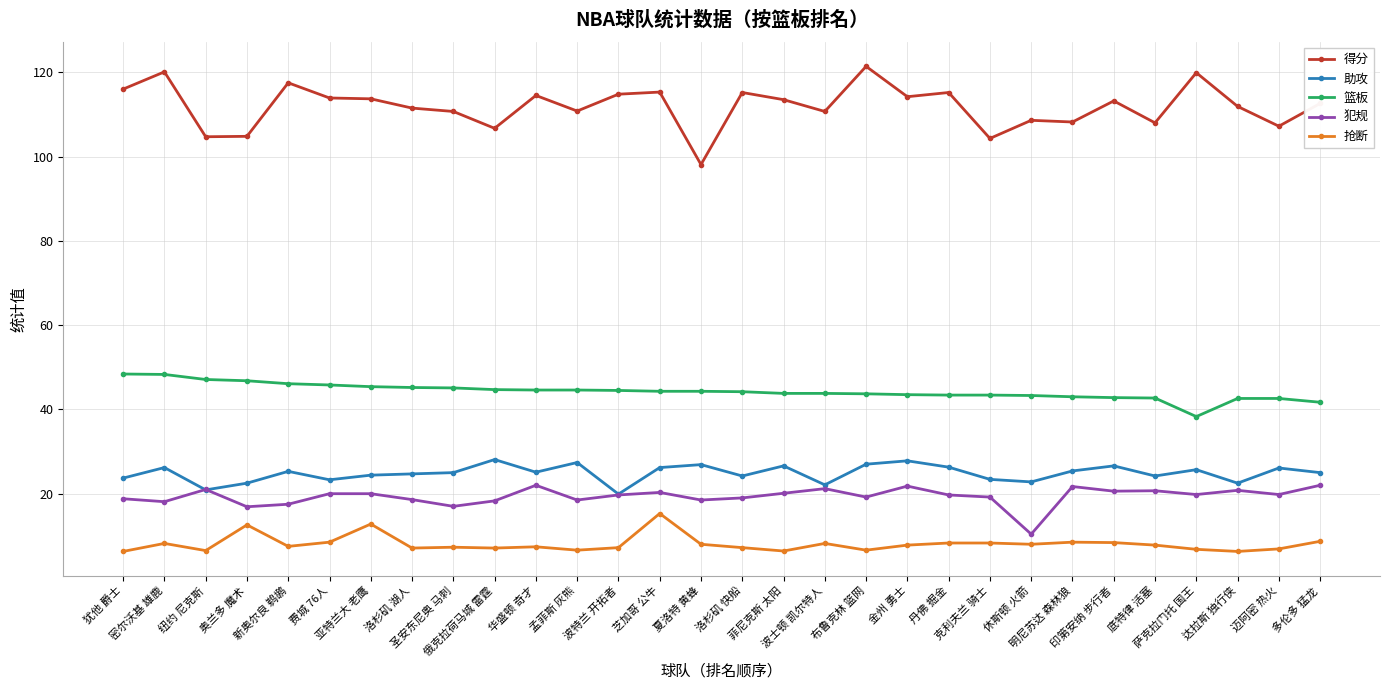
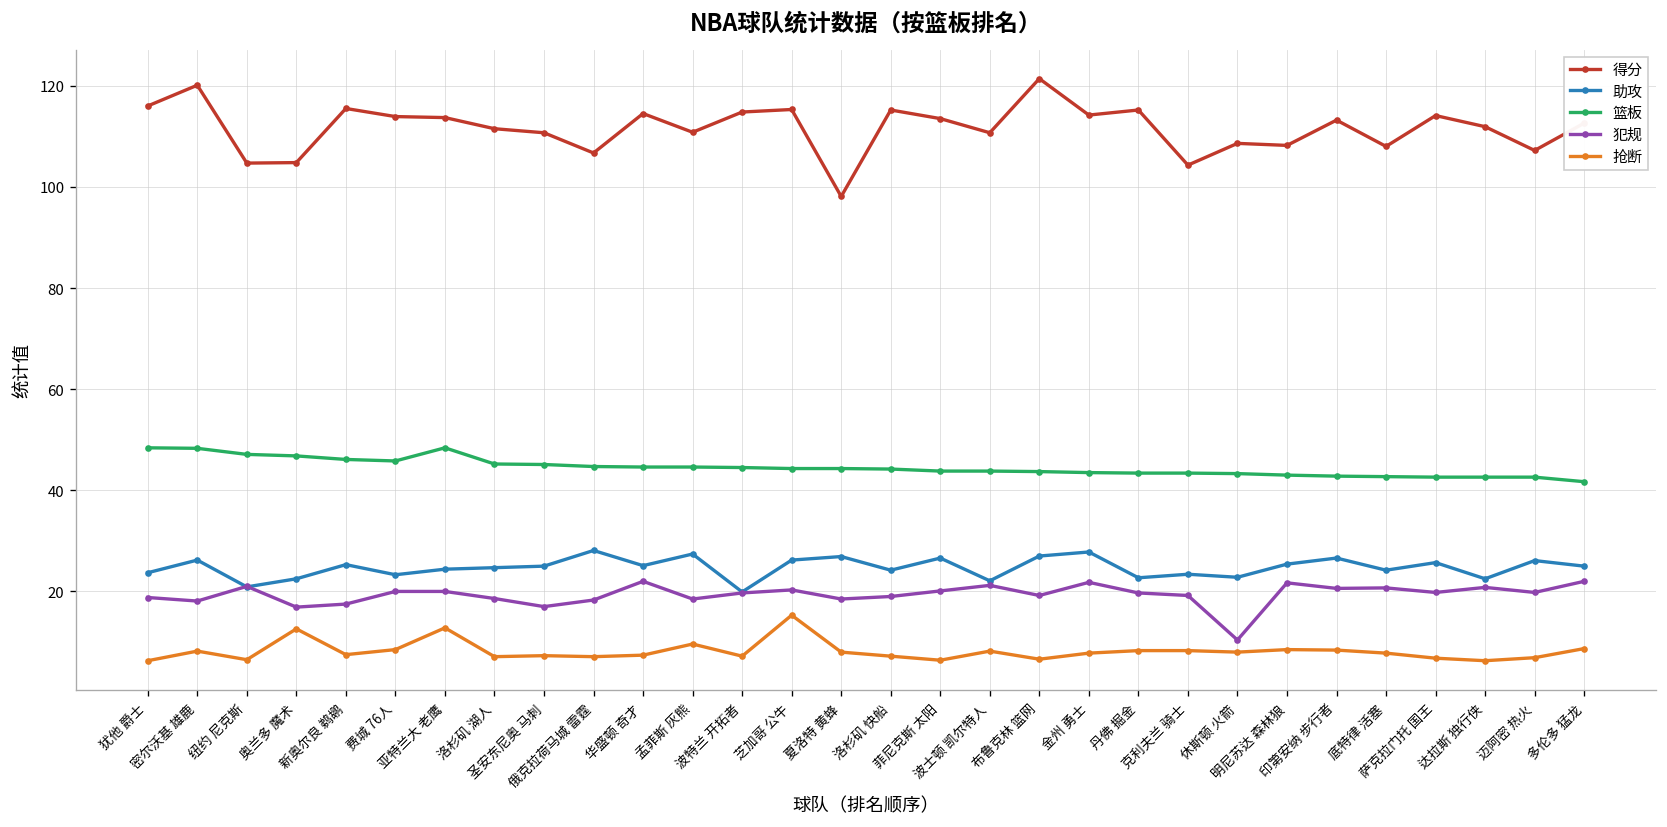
  {
    "得分": {
      "犹他 爵士": 116,
      "密尔沃基 雄鹿": 120,
      "纽约 尼克斯": 105,
      "奥兰多 魔术": 105,
-     "新奥尔良 鹈鹕": 118,
+     "新奥尔良 鹈鹕": 116,
      "费城 76人": 114,
      "亚特兰大 老鹰": 114,
      "洛杉矶 湖人": 112,
      "圣安东尼奥 马刺": 111,
      "俄克拉荷马城 雷霆": 107,
      "华盛顿 奇才": 115,
      "孟菲斯 灰熊": 111,
      "波特兰 开拓者": 115,
      "芝加哥 公牛": 115,
      "夏洛特 黄蜂": 98,
      "洛杉矶 快船": 115,
      "菲尼克斯 太阳": 114,
      "波士顿 凯尔特人": 111,
      "布鲁克林 篮网": 121,
      "金州 勇士": 114,
      "丹佛 掘金": 115,
      "克利夫兰 骑士": 104,
      "休斯顿 火箭": 109,
      "明尼苏达 森林狼": 108,
      "印第安纳 步行者": 113,
      "底特律 活塞": 108,
-     "萨克拉门托 国王": 120,
+     "萨克拉门托 国王": 114,
      "达拉斯 独行侠": 112,
      "迈阿密 热火": 107
    },
    "助攻": {
      "犹他 爵士": 24,
      "密尔沃基 雄鹿": 26,
      "奥兰多 魔术": 23,
      "新奥尔良 鹈鹕": 25,
      "费城 76人": 23,
      "亚特兰大 老鹰": 24,
      "洛杉矶 湖人": 25,
      "圣安东尼奥 马刺": 25,
      "俄克拉荷马城 雷霆": 28,
      "华盛顿 奇才": 25,
      "孟菲斯 灰熊": 27,
      "芝加哥 公牛": 26,
      "夏洛特 黄蜂": 27,
      "洛杉矶 快船": 24,
      "菲尼克斯 太阳": 27,
      "波士顿 凯尔特人": 22,
      "布鲁克林 篮网": 27,
      "金州 勇士": 28,
-     "丹佛 掘金": 26,
+     "丹佛 掘金": 23,
      "克利夫兰 骑士": 23,
      "休斯顿 火箭": 23,
      "明尼苏达 森林狼": 25,
      "印第安纳 步行者": 27,
      "底特律 活塞": 24,
      "萨克拉门托 国王": 26,
      "达拉斯 独行侠": 23,
      "迈阿密 热火": 26,
      "多伦多 猛龙": 25
    },
    "篮板": {
      "犹他 爵士": 48,
      "密尔沃基 雄鹿": 48,
      "纽约 尼克斯": 47,
      "奥兰多 魔术": 47,
      "新奥尔良 鹈鹕": 46,
      "费城 76人": 46,
-     "亚特兰大 老鹰": 45,
+     "亚特兰大 老鹰": 48,
      "洛杉矶 湖人": 45,
      "圣安东尼奥 马刺": 45,
      "俄克拉荷马城 雷霆": 45,
      "华盛顿 奇才": 45,
      "孟菲斯 灰熊": 45,
      "波特兰 开拓者": 45,
      "芝加哥 公牛": 44,
      "夏洛特 黄蜂": 44,
      "洛杉矶 快船": 44,
      "菲尼克斯 太阳": 44,
      "波士顿 凯尔特人": 44,
      "布鲁克林 篮网": 44,
      "金州 勇士": 44,
      "丹佛 掘金": 43,
      "克利夫兰 骑士": 43,
      "休斯顿 火箭": 43,
      "明尼苏达 森林狼": 43,
      "印第安纳 步行者": 43,
      "底特律 活塞": 43,
-     "萨克拉门托 国王": 38,
+     "萨克拉门托 国王": 43,
      "达拉斯 独行侠": 43,
      "迈阿密 热火": 43,
      "多伦多 猛龙": 42
    },
    "犯规": {
      "犹他 爵士": 19,
      "密尔沃基 雄鹿": 18,
      "奥兰多 魔术": 17,
      "新奥尔良 鹈鹕": 18,
      "费城 76人": 20,
      "亚特兰大 老鹰": 20,
      "洛杉矶 湖人": 19,
      "圣安东尼奥 马刺": 17,
      "俄克拉荷马城 雷霆": 18,
      "华盛顿 奇才": 22,
      "孟菲斯 灰熊": 19,
      "芝加哥 公牛": 20,
      "夏洛特 黄蜂": 19,
      "洛杉矶 快船": 19,
      "菲尼克斯 太阳": 20,
      "波士顿 凯尔特人": 21,
      "布鲁克林 篮网": 19,
      "金州 勇士": 22,
      "丹佛 掘金": 20,
      "克利夫兰 骑士": 19,
      "休斯顿 火箭": 10,
      "明尼苏达 森林狼": 22,
      "印第安纳 步行者": 21,
      "底特律 活塞": 21,
      "萨克拉门托 国王": 20,
      "达拉斯 独行侠": 21,
      "迈阿密 热火": 20,
      "多伦多 猛龙": 22
    },
    "抢断": {
      "犹他 爵士": 6,
      "密尔沃基 雄鹿": 8,
      "纽约 尼克斯": 7,
      "奥兰多 魔术": 13,
      "新奥尔良 鹈鹕": 8,
      "费城 76人": 9,
      "亚特兰大 老鹰": 13,
      "洛杉矶 湖人": 7,
      "圣安东尼奥 马刺": 7,
      "俄克拉荷马城 雷霆": 7,
      "华盛顿 奇才": 7,
-     "孟菲斯 灰熊": 7,
+     "孟菲斯 灰熊": 10,
      "波特兰 开拓者": 7,
      "芝加哥 公牛": 15,
      "夏洛特 黄蜂": 8,
      "洛杉矶 快船": 7,
      "菲尼克斯 太阳": 6,
      "波士顿 凯尔特人": 8,
      "布鲁克林 篮网": 7,
      "金州 勇士": 8,
      "丹佛 掘金": 8,
      "克利夫兰 骑士": 8,
      "休斯顿 火箭": 8,
      "明尼苏达 森林狼": 9,
      "印第安纳 步行者": 8,
      "底特律 活塞": 8,
      "萨克拉门托 国王": 7,
      "达拉斯 独行侠": 6,
      "迈阿密 热火": 7,
      "多伦多 猛龙": 9
    }
  }
